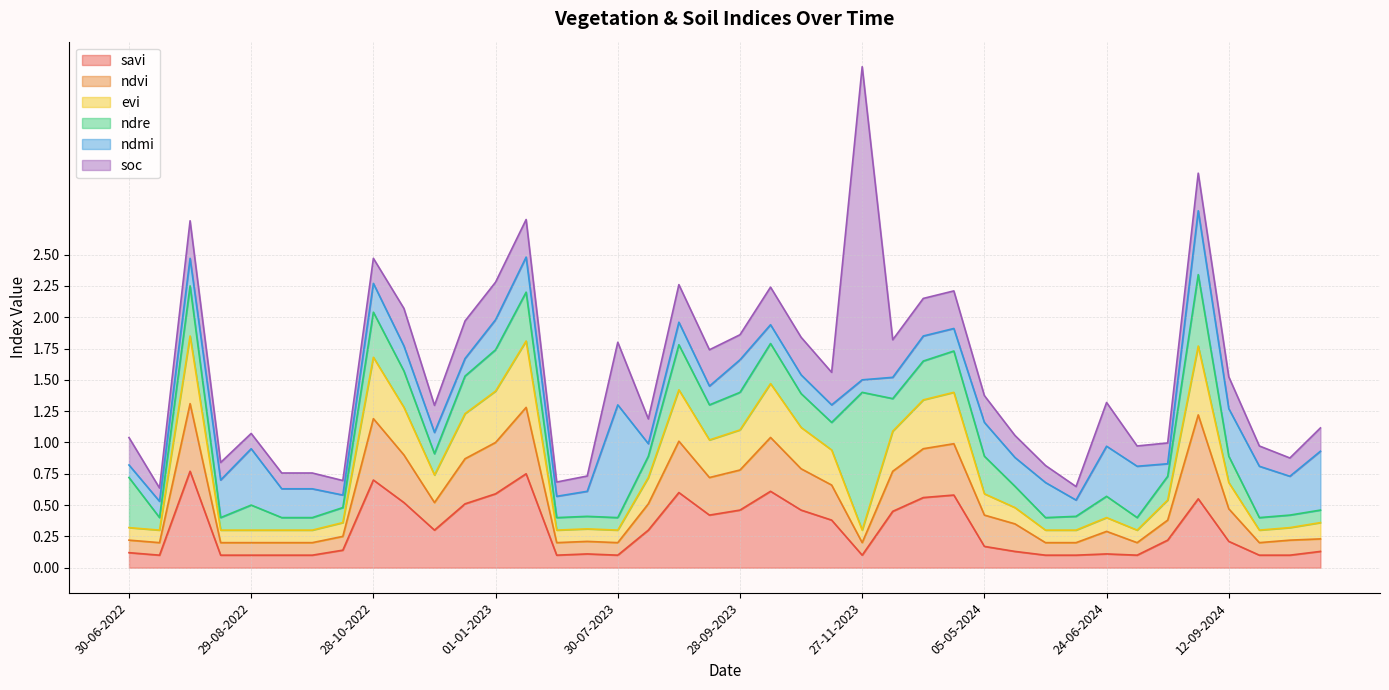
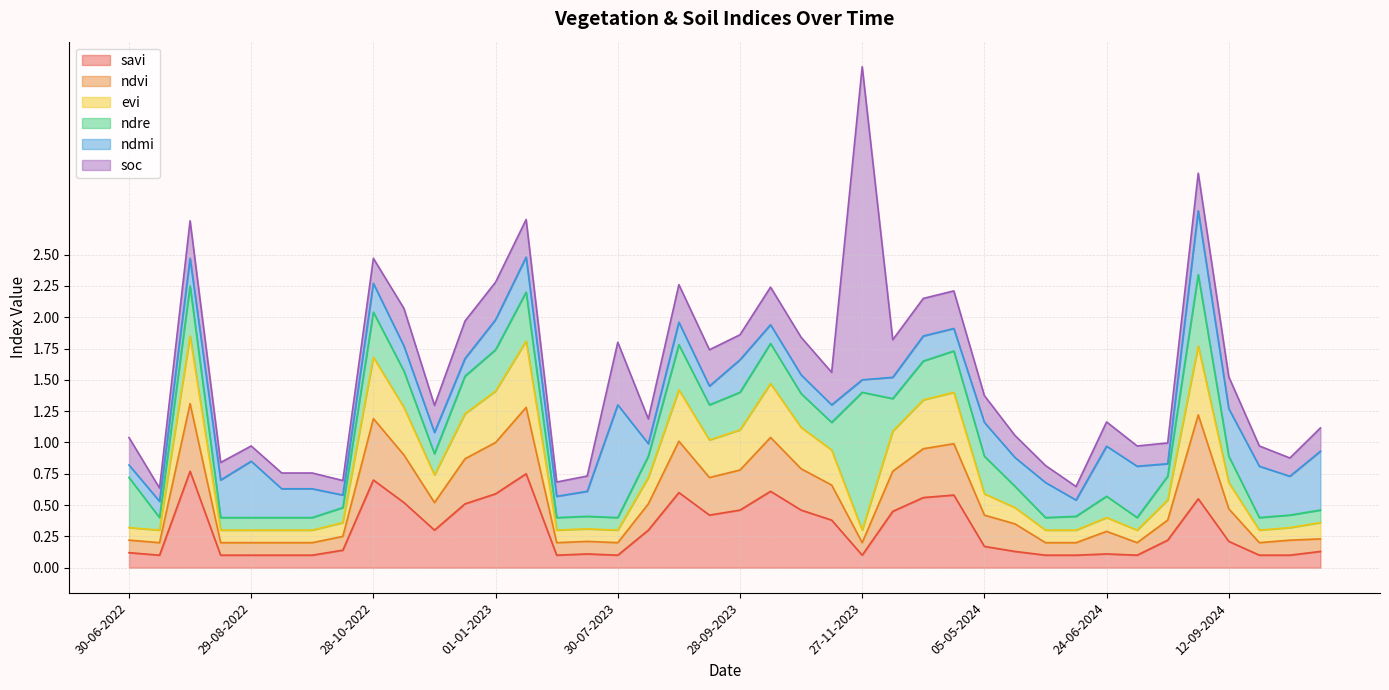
  {
    "ndre": {
      "30-06-2022": 0.4,
-     "29-08-2022": 0.2,
+     "29-08-2022": 0.1,
      "28-10-2022": 0.36,
      "01-01-2023": 0.33,
      "30-07-2023": 0.1,
      "28-09-2023": 0.3,
      "27-11-2023": 1.1,
      "05-05-2024": 0.3,
      "24-06-2024": 0.17,
      "12-09-2024": 0.2
    },
    "ndmi": {
      "30-06-2022": 0.10,
      "29-08-2022": 0.45,
      "28-10-2022": 0.23,
      "01-01-2023": 0.24,
      "30-07-2023": 0.90,
      "28-09-2023": 0.26,
      "27-11-2023": 0.10,
      "05-05-2024": 0.27,
      "24-06-2024": 0.40,
      "12-09-2024": 0.38
    },
    "soc": {
      "30-06-2022": 0.22,
      "29-08-2022": 0.12,
      "28-10-2022": 0.20,
      "01-01-2023": 0.30,
      "30-07-2023": 0.50,
      "28-09-2023": 0.20,
      "27-11-2023": 2.50,
      "05-05-2024": 0.21,
-     "24-06-2024": 0.35,
+     "24-06-2024": 0.19,
      "12-09-2024": 0.25
    }
  }
